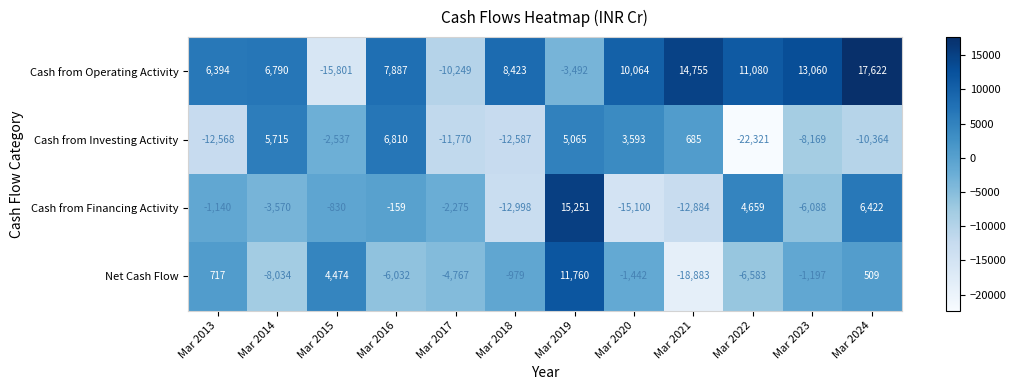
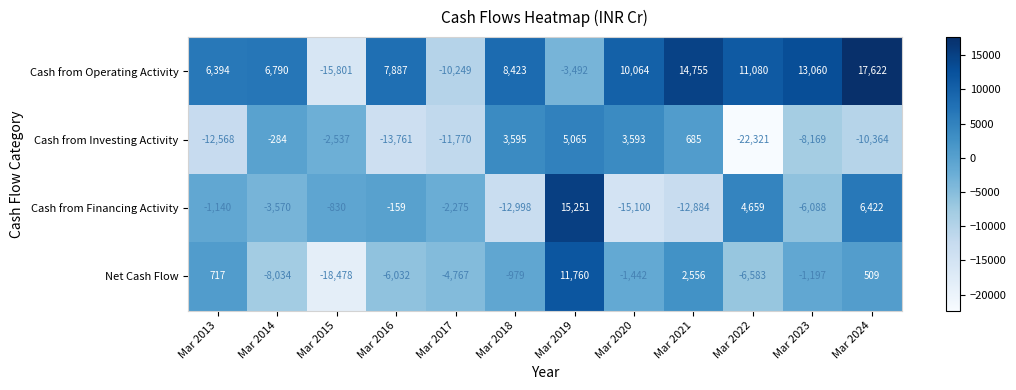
  {
    "Cash from Operating Activity": {
      "Mar 2013": "6,394",
      "Mar 2014": "6,790",
      "Mar 2015": "-15,801",
      "Mar 2016": "7,887",
      "Mar 2017": "-10,249",
      "Mar 2018": "8,423",
      "Mar 2019": "-3,492",
      "Mar 2020": "10,064",
      "Mar 2021": "14,755",
      "Mar 2022": "11,080",
      "Mar 2023": "13,060",
      "Mar 2024": "17,622"
    },
    "Cash from Investing Activity": {
      "Mar 2013": "-12,568",
-     "Mar 2014": "5,715",
-     "Mar 2016": "6,810",
+     "Mar 2014": "-284",
+     "Mar 2016": "-13,761",
      "Mar 2017": "-11,770",
-     "Mar 2018": "-12,587",
+     "Mar 2018": "3,595",
      "Mar 2019": "5,065",
      "Mar 2020": "3,593",
      "Mar 2021": "685",
      "Mar 2022": "-22,321",
      "Mar 2023": "-8,169",
      "Mar 2024": "-10,364"
    },
    "Cash from Financing Activity": {
      "Mar 2014": "-3,570",
      "Mar 2016": "-159",
      "Mar 2018": "-12,998",
      "Mar 2019": "15,251",
      "Mar 2020": "-15,100",
      "Mar 2021": "-12,884",
      "Mar 2022": "4,659",
      "Mar 2023": "-6,088",
      "Mar 2024": "6,422"
    },
    "Net Cash Flow": {
      "Mar 2013": "717",
      "Mar 2014": "-8,034",
-     "Mar 2015": "4,474",
+     "Mar 2015": "-18,478",
      "Mar 2016": "-6,032",
      "Mar 2017": "-4,767",
      "Mar 2019": "11,760",
-     "Mar 2021": "-18,883",
+     "Mar 2021": "2,556",
      "Mar 2022": "-6,583",
      "Mar 2024": "509"
    }
  }
